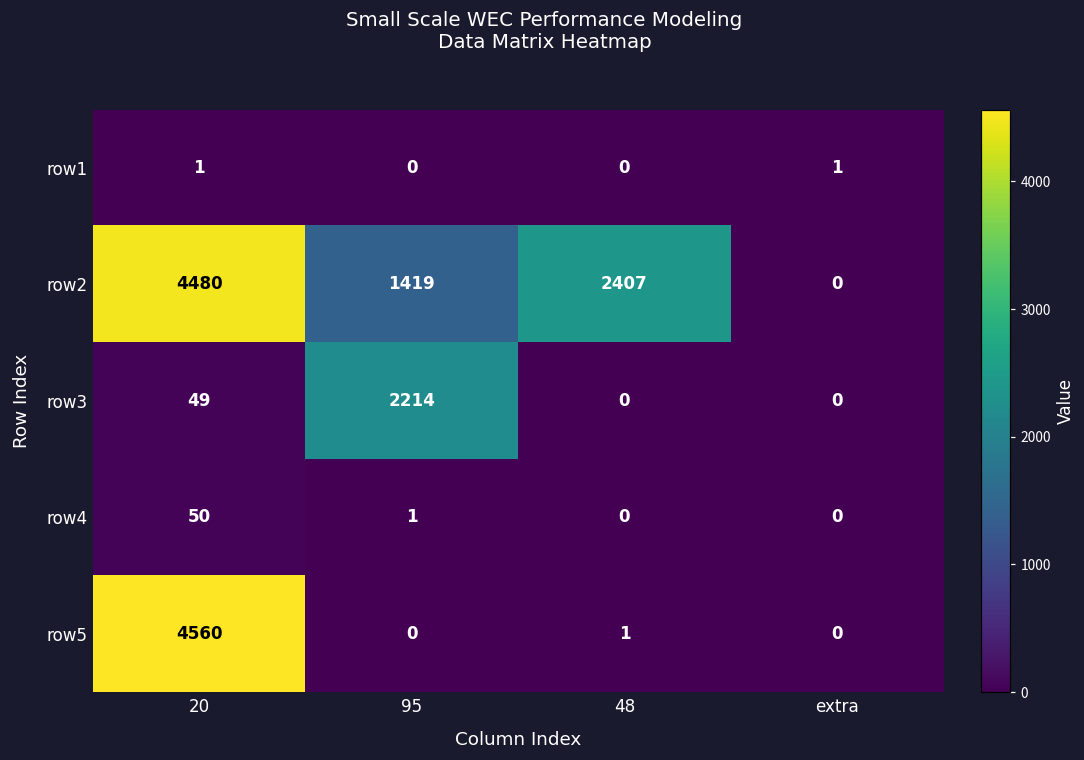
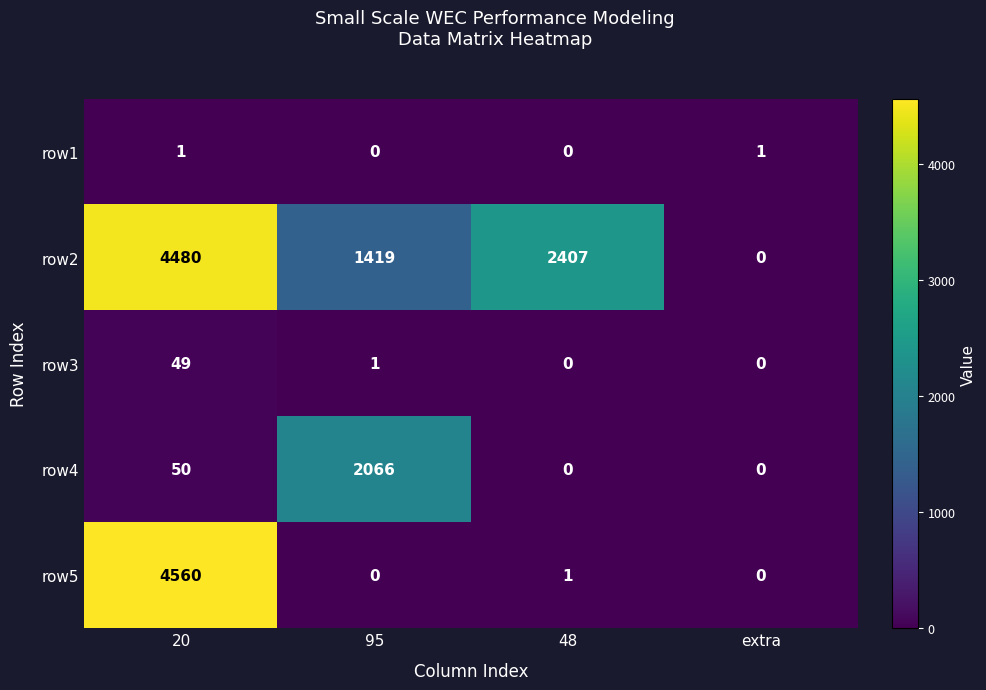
  {
    "row1": {
      "20": 1,
      "95": 0,
      "48": 0,
      "extra": 1
    },
    "row2": {
      "20": 4480,
      "95": 1419,
      "48": 2407,
      "extra": 0
    },
    "row3": {
      "20": 49,
-     "95": 2214,
+     "95": 1,
      "48": 0,
      "extra": 0
    },
    "row4": {
      "20": 50,
-     "95": 1,
+     "95": 2066,
      "48": 0,
      "extra": 0
    },
    "row5": {
      "20": 4560,
      "95": 0,
      "48": 1,
      "extra": 0
    }
  }
